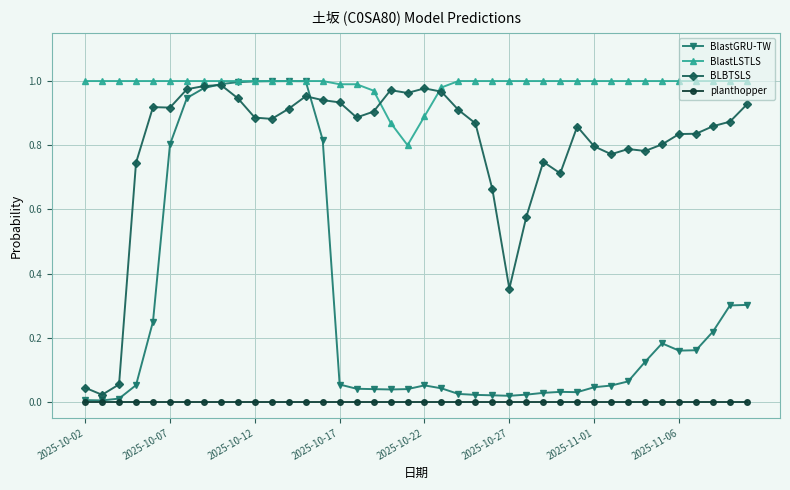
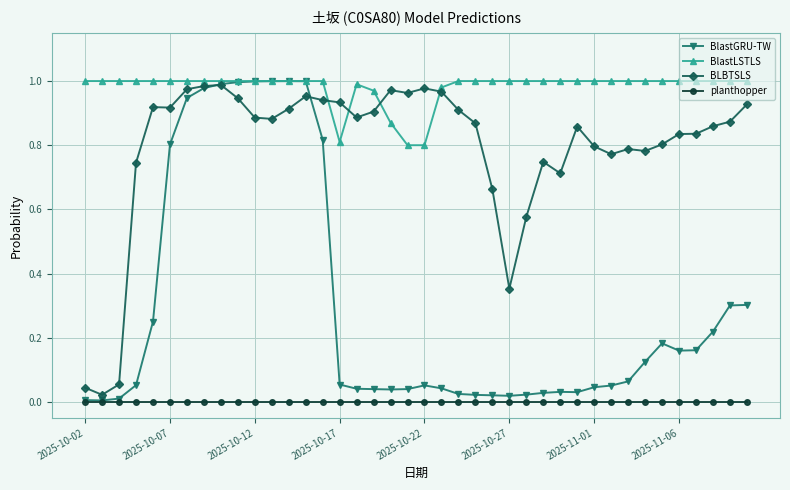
  {
    "BlastLSTLS": {
      "2025-10-02": 1.00,
      "2025-10-07": 1.00,
-     "2025-10-17": 0.99,
-     "2025-10-22": 0.89,
+     "2025-10-17": 0.81,
+     "2025-10-22": 0.80,
      "2025-10-27": 1.00,
      "2025-11-01": 1.00,
      "2025-11-06": 1.00
    }
  }
